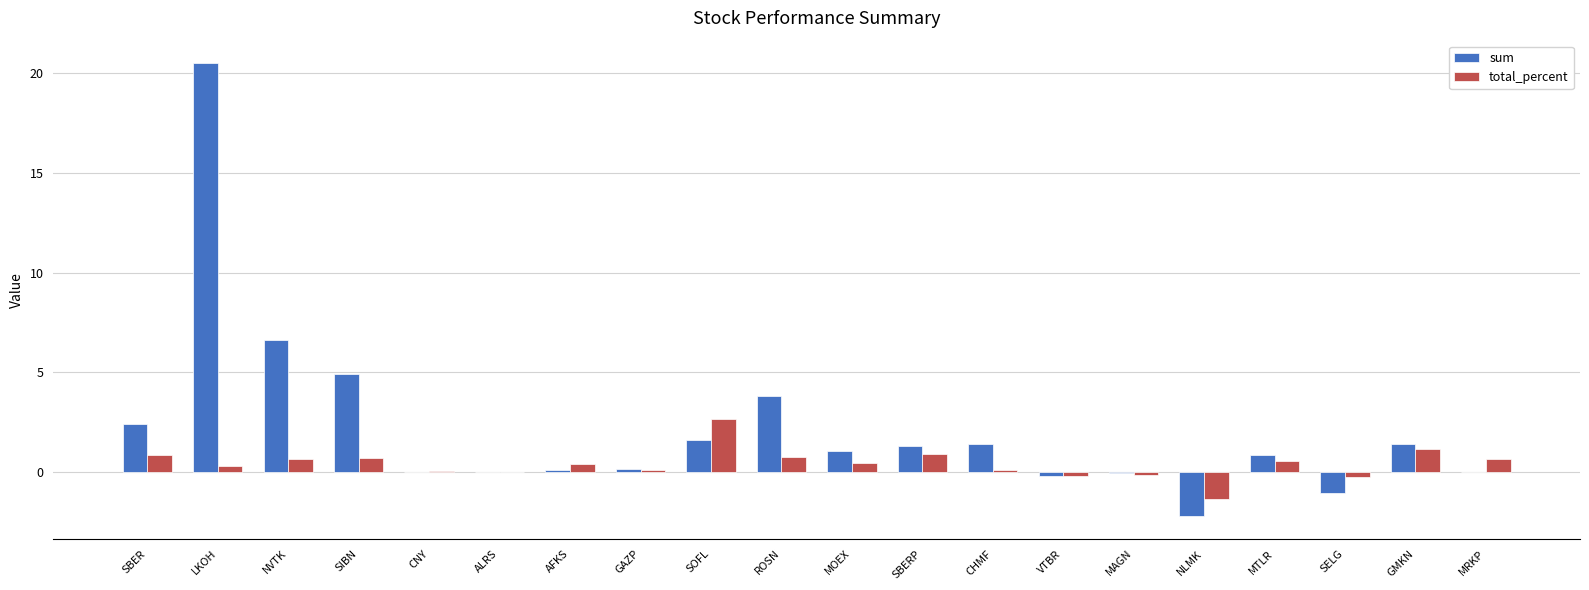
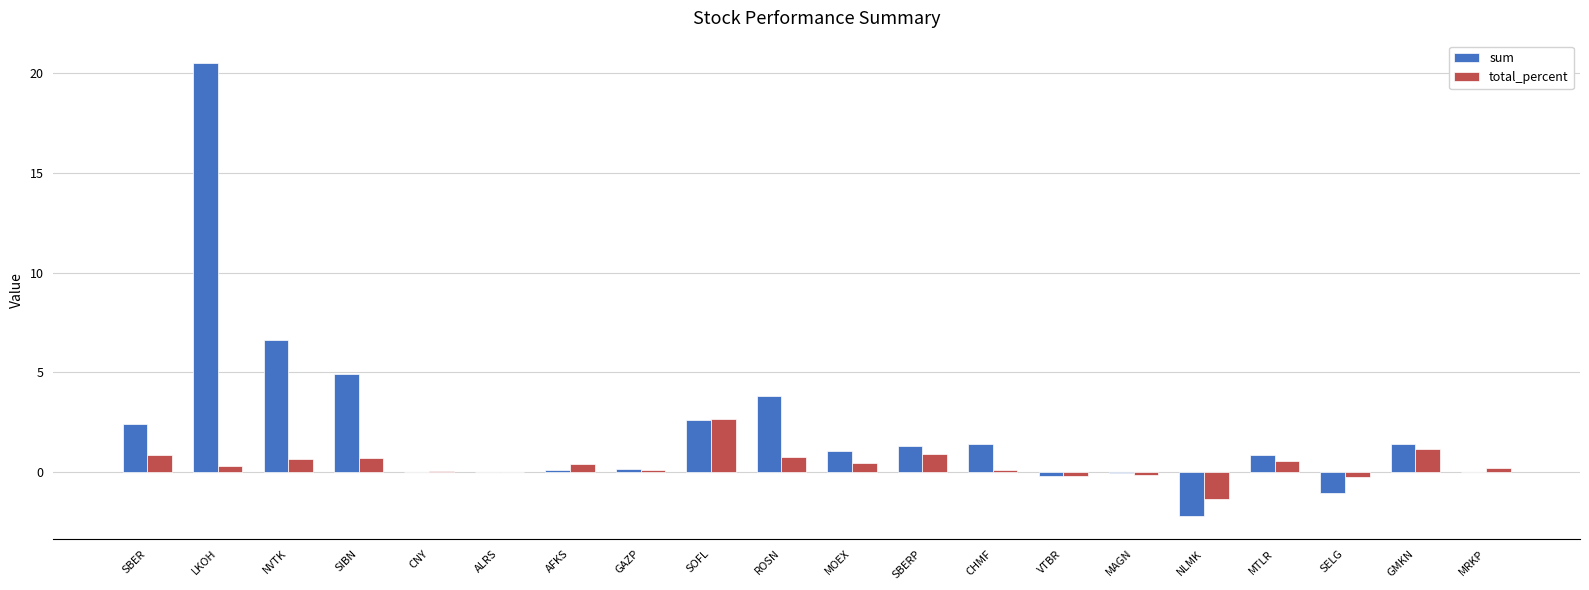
  {
    "sum": {
      "SBER": 2.4,
      "LKOH": 20.5,
      "NVTK": 6.6,
      "SIBN": 4.9,
      "GAZP": 0.1,
-     "SOFL": 1.6,
+     "SOFL": 2.6,
      "ROSN": 3.8,
      "MOEX": 1.0,
      "SBERP": 1.3,
      "CHMF": 1.4,
      "VTBR": -0.2,
      "NLMK": -2.2,
      "MTLR": 0.9,
      "SELG": -1.1,
      "GMKN": 1.4
    },
    "total_percent": {
      "SBER": 0.9,
      "LKOH": 0.3,
      "NVTK": 0.7,
      "SIBN": 0.7,
      "AFKS": 0.4,
      "SOFL": 2.6,
      "ROSN": 0.8,
      "MOEX": 0.5,
      "SBERP": 0.9,
      "VTBR": -0.2,
      "MAGN": -0.1,
      "NLMK": -1.4,
      "MTLR": 0.6,
      "SELG": -0.3,
      "GMKN": 1.1,
-     "MRKP": 0.6
+     "MRKP": 0.2
    }
  }
